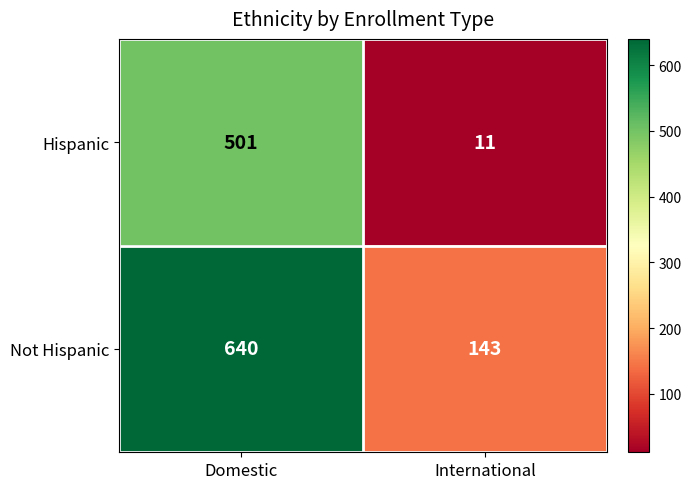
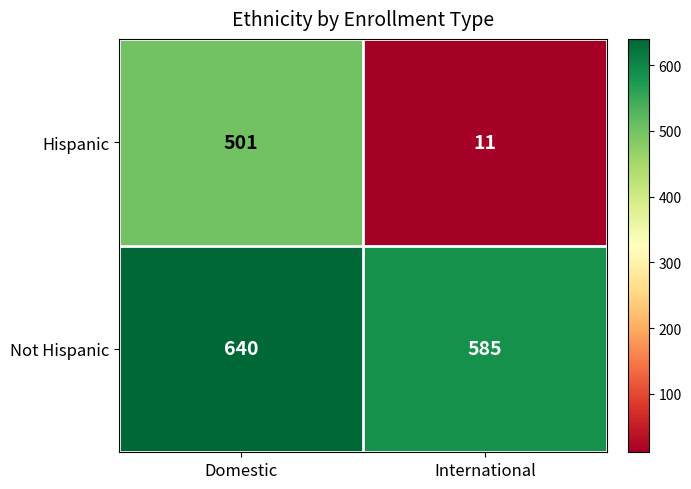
  {
    "Hispanic": {
      "Domestic": 501,
      "International": 11
    },
    "Not Hispanic": {
      "Domestic": 640,
-     "International": 143
+     "International": 585
    }
  }
